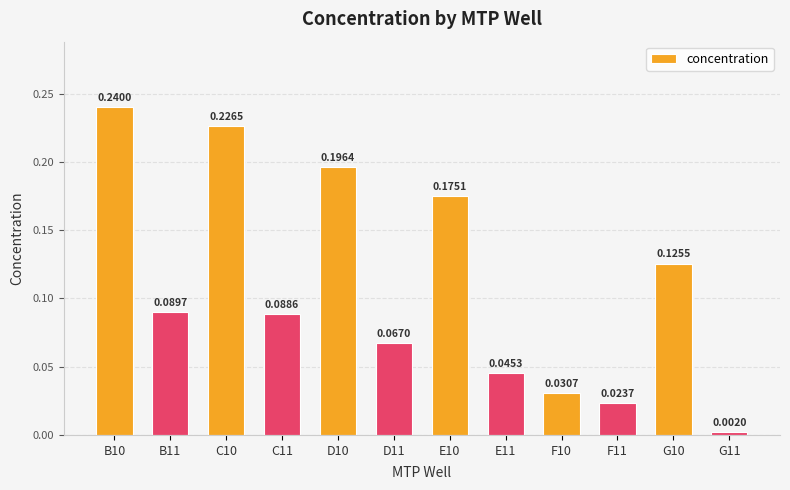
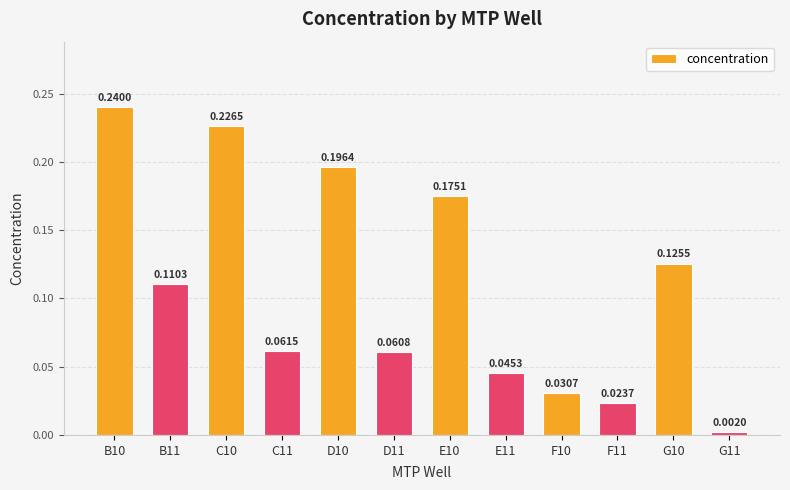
  {
    "B10": 0.2400,
-   "B11": 0.0897,
+   "B11": 0.1103,
    "C10": 0.2265,
-   "C11": 0.0886,
+   "C11": 0.0615,
    "D10": 0.1964,
-   "D11": 0.0670,
+   "D11": 0.0608,
    "E10": 0.1751,
    "E11": 0.0453,
    "F10": 0.0307,
    "F11": 0.0237,
    "G10": 0.1255,
    "G11": 0.0020
  }
